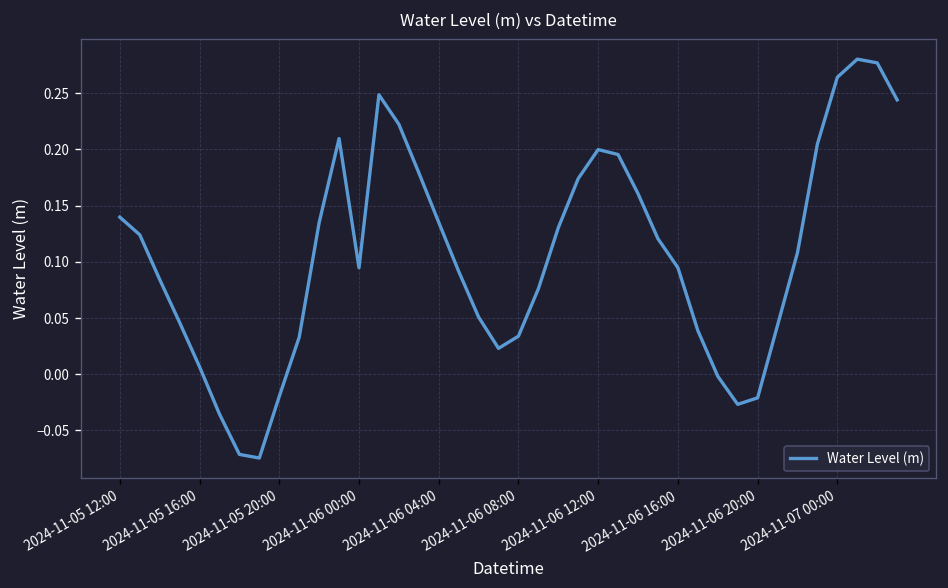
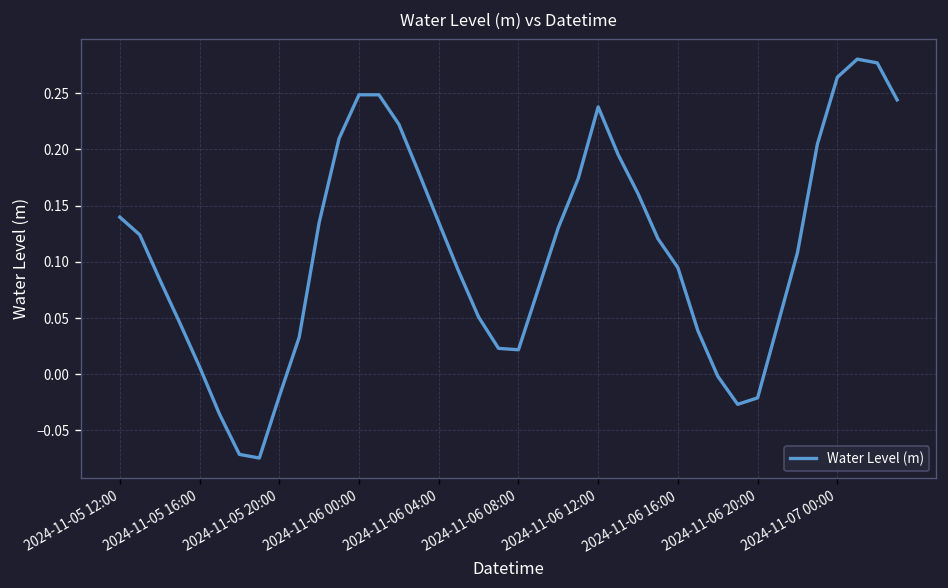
  {
    "2024-11-05 12:00": 0.14,
    "2024-11-05 16:00": 0.01,
    "2024-11-05 20:00": -0.02,
-   "2024-11-06 00:00": 0.09,
+   "2024-11-06 00:00": 0.25,
    "2024-11-06 04:00": 0.14,
-   "2024-11-06 08:00": 0.03,
-   "2024-11-06 12:00": 0.20,
+   "2024-11-06 08:00": 0.02,
+   "2024-11-06 12:00": 0.24,
    "2024-11-06 16:00": 0.09,
    "2024-11-06 20:00": -0.02,
    "2024-11-07 00:00": 0.26
  }
